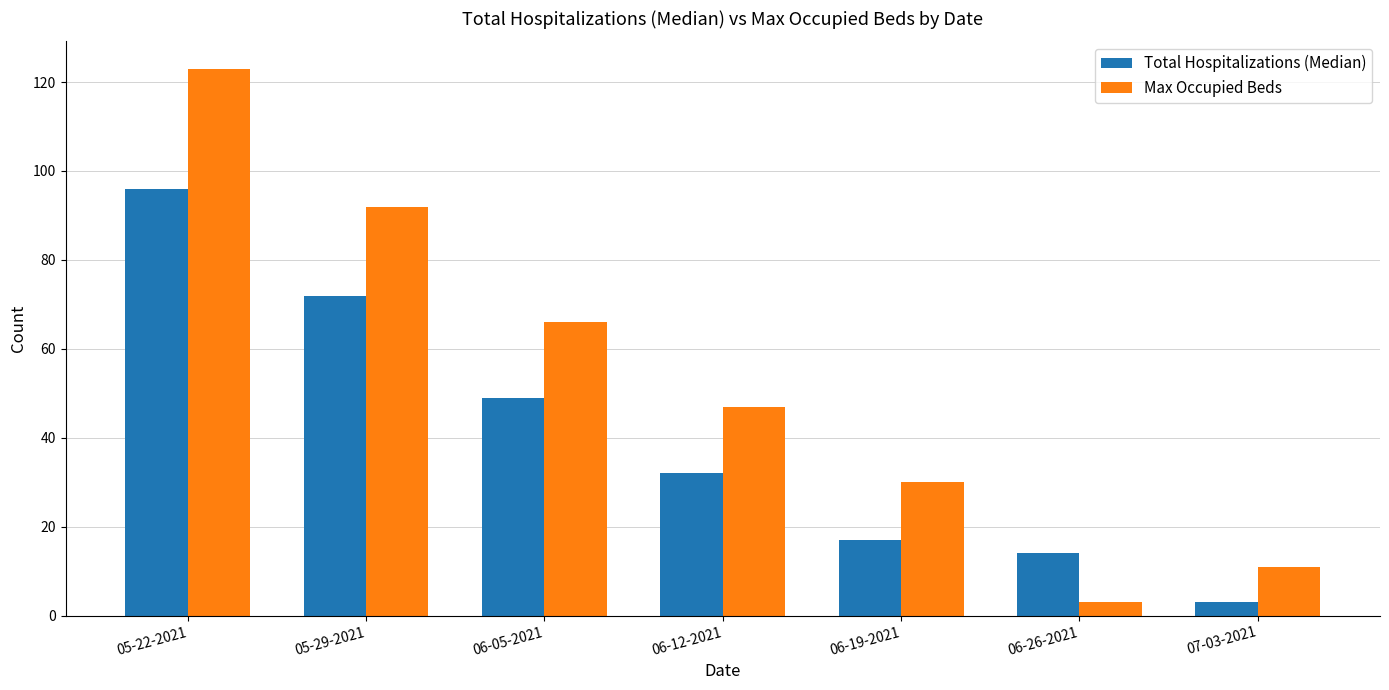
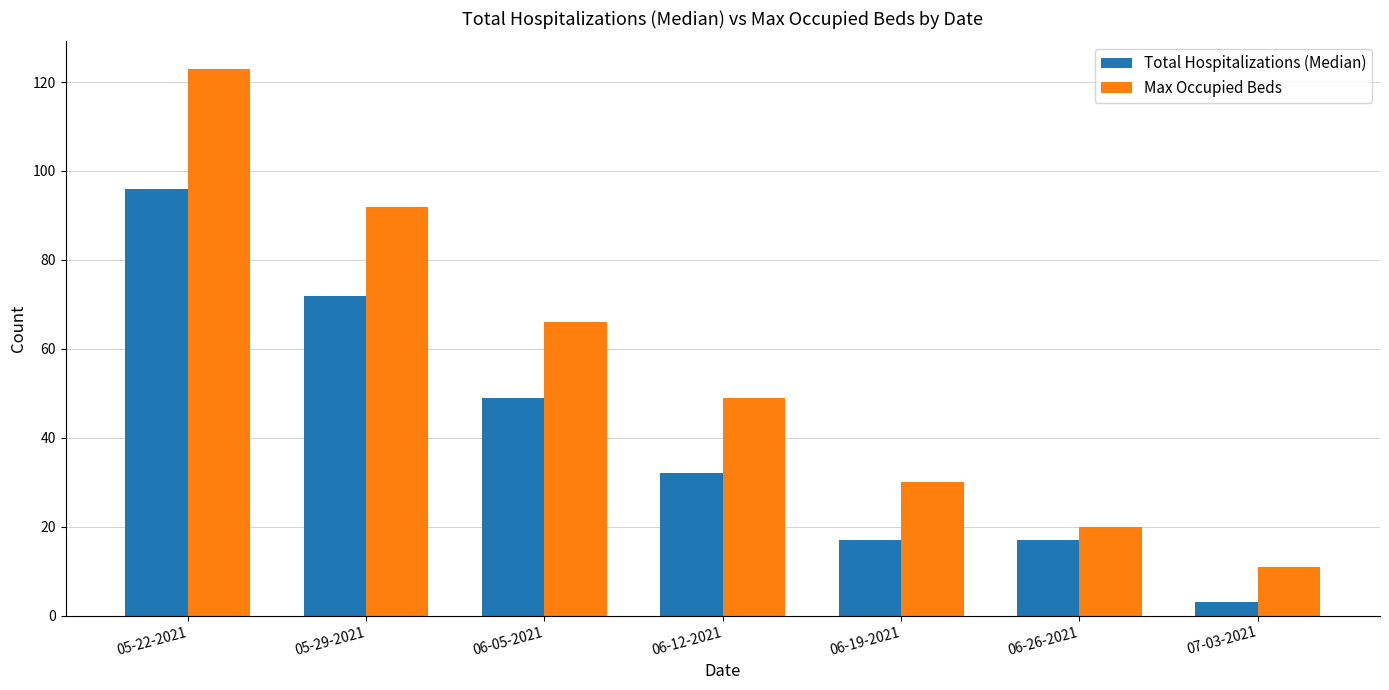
  {
    "Total Hospitalizations (Median)": {
      "05-22-2021": 96,
      "05-29-2021": 72,
      "06-05-2021": 49,
      "06-12-2021": 32,
      "06-19-2021": 17,
-     "06-26-2021": 14,
+     "06-26-2021": 17,
      "07-03-2021": 3
    },
    "Max Occupied Beds": {
      "05-22-2021": 123,
      "05-29-2021": 92,
      "06-05-2021": 66,
-     "06-12-2021": 47,
+     "06-12-2021": 49,
      "06-19-2021": 30,
-     "06-26-2021": 3,
+     "06-26-2021": 20,
      "07-03-2021": 11
    }
  }
